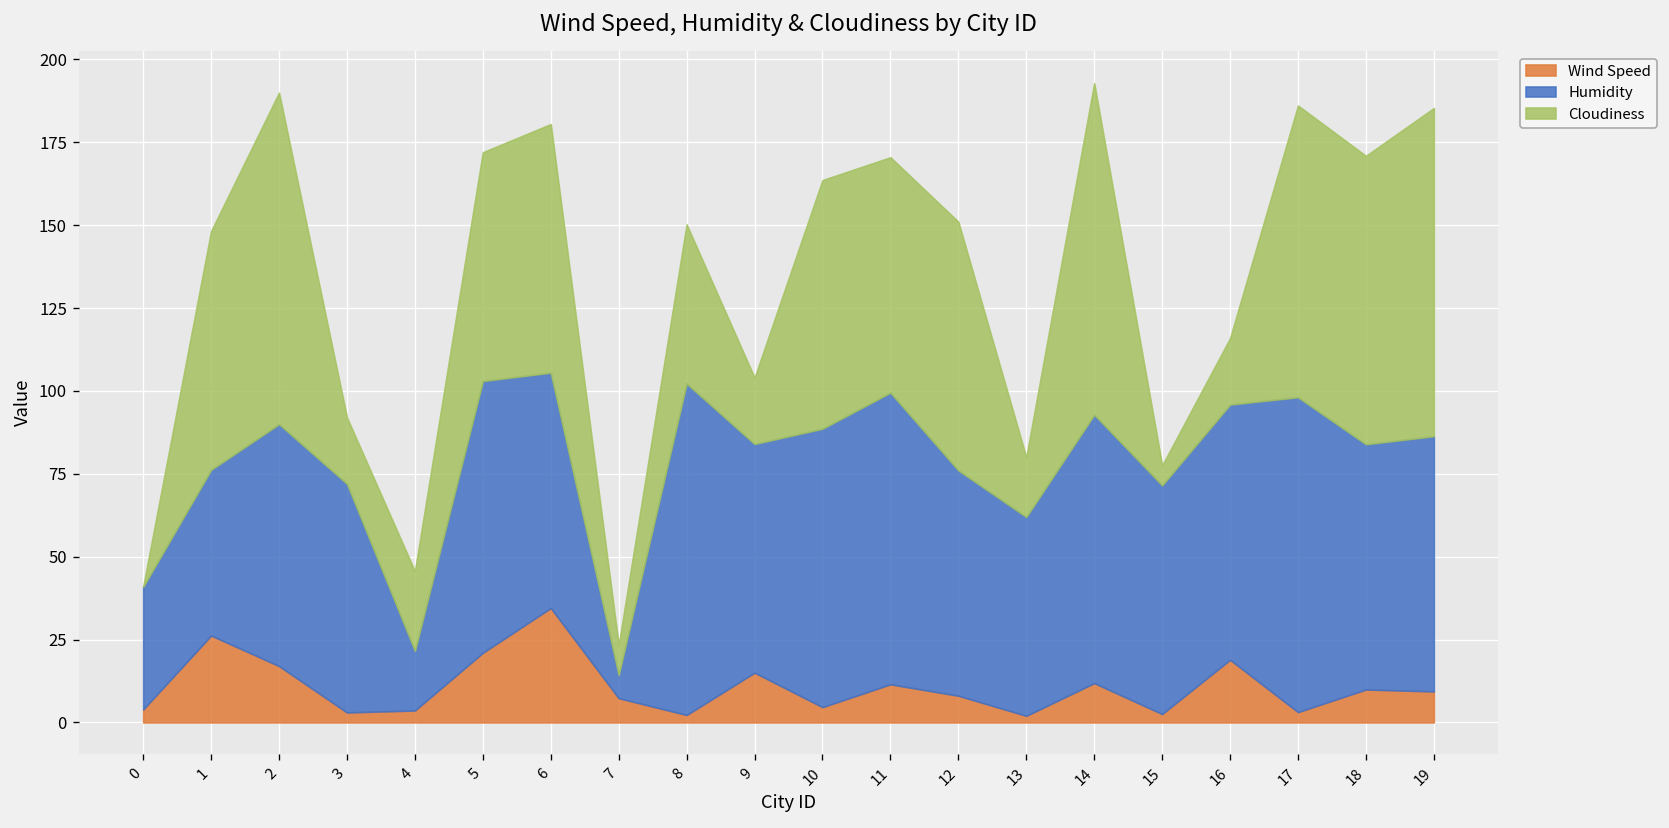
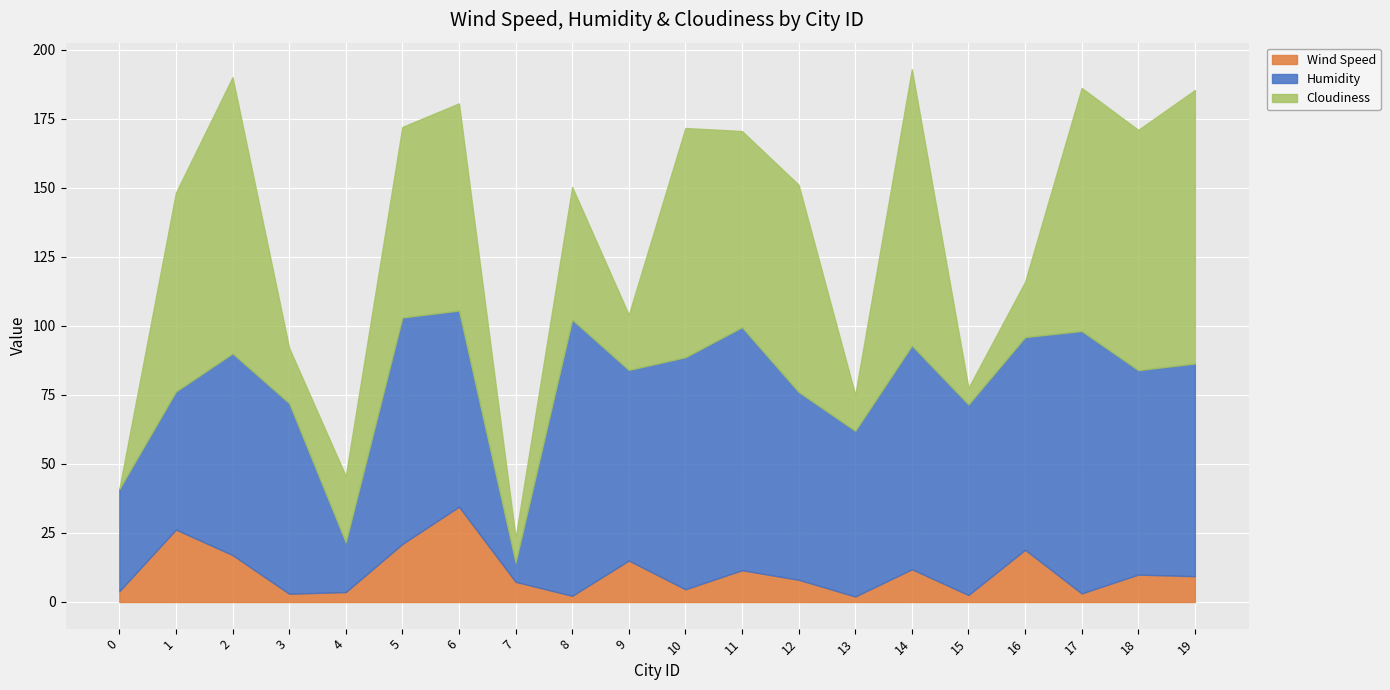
  {
    "Wind Speed": {
      "0": 4,
      "1": 26,
      "2": 17,
      "3": 3,
      "4": 4,
      "5": 21,
      "6": 35,
      "7": 7,
      "8": 2,
      "9": 15,
      "10": 5,
      "11": 12,
      "12": 8,
      "13": 2,
      "14": 12,
      "15": 3,
      "16": 19,
      "17": 3,
      "18": 10,
      "19": 9
    },
    "Humidity": {
      "1": 50,
      "2": 73,
      "3": 69,
      "4": 18,
      "5": 82,
      "6": 71,
      "7": 7,
      "8": 100,
      "9": 69,
      "10": 84,
      "11": 88,
      "12": 68,
      "13": 60,
      "14": 81,
      "15": 69,
      "16": 77,
      "17": 95,
      "18": 74,
      "19": 77
    },
    "Cloudiness": {
      "1": 72,
      "2": 100,
      "3": 20,
      "4": 24,
      "5": 69,
      "6": 75,
      "7": 9,
      "8": 48,
      "9": 20,
-     "10": 75,
+     "10": 83,
      "11": 71,
      "12": 75,
-     "13": 18,
+     "13": 13,
      "14": 100,
      "15": 6,
      "16": 20,
      "17": 88,
      "18": 87,
      "19": 99
    }
  }
